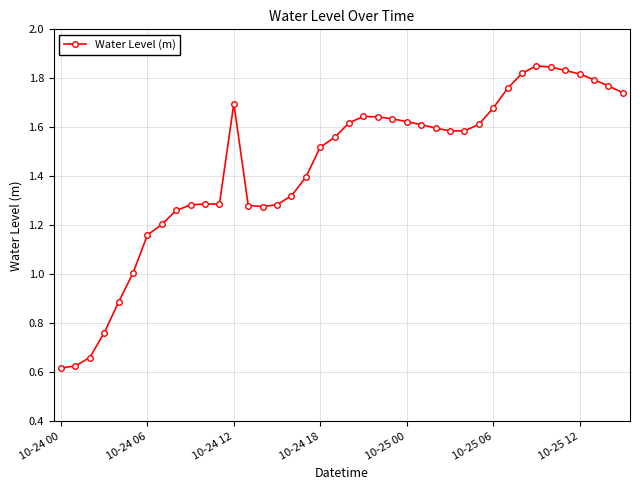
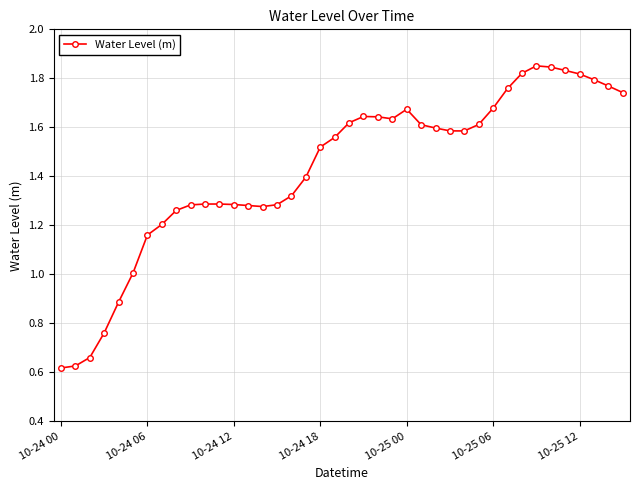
  {
    "10-24 00": 0.62,
    "10-24 06": 1.16,
-   "10-24 12": 1.70,
+   "10-24 12": 1.28,
    "10-24 18": 1.52,
-   "10-25 00": 1.62,
+   "10-25 00": 1.67,
    "10-25 06": 1.68,
    "10-25 12": 1.82
  }
